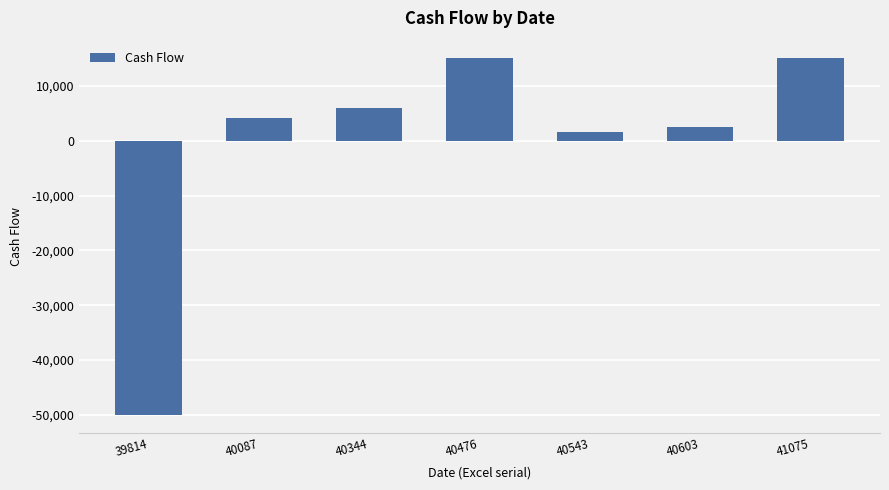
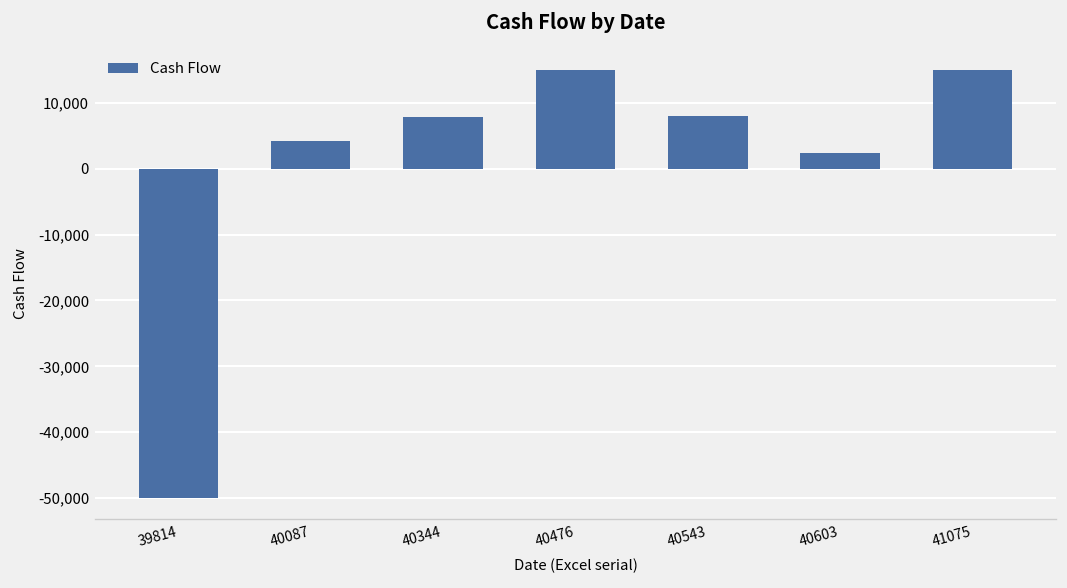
  {
    "39814": "-50,000",
    "40087": "4,000",
-   "40344": "6,000",
+   "40344": "8,000",
    "40476": "15,000",
-   "40543": "2,000",
+   "40543": "8,000",
    "40603": "2,000",
    "41075": "15,000"
  }
